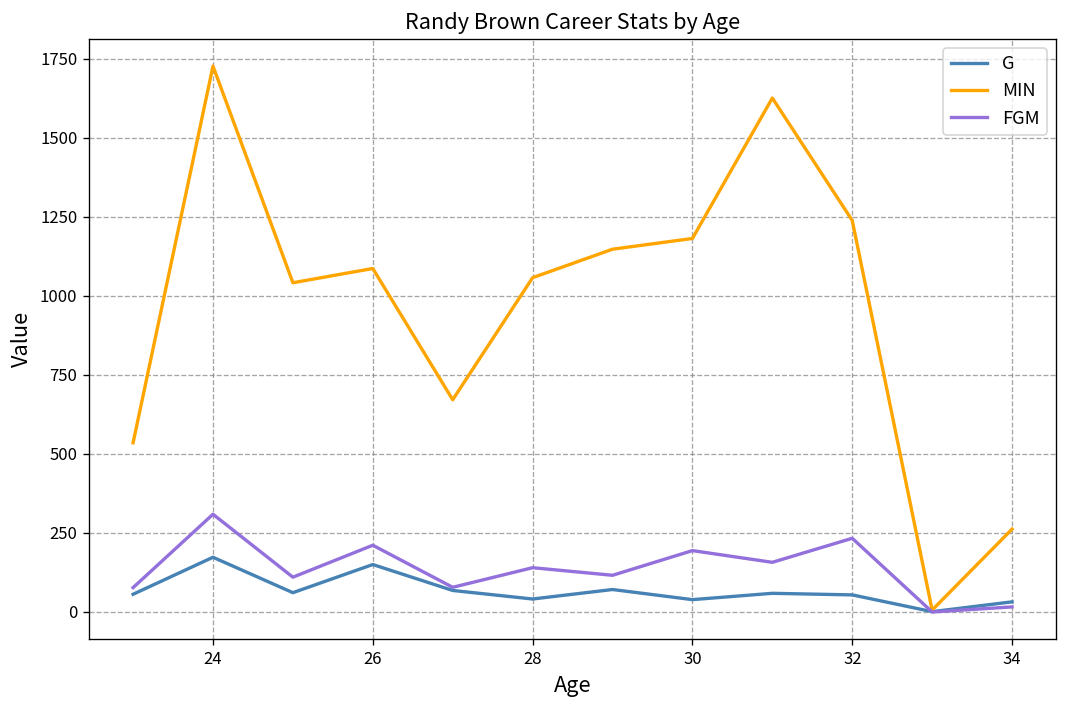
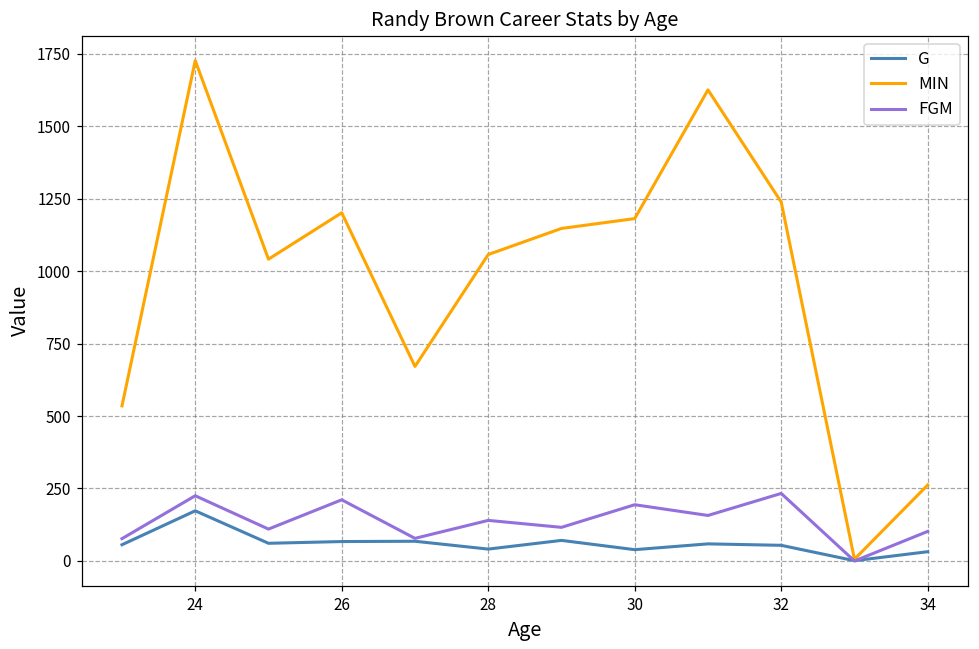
  {
    "G": {
      "24": 170,
-     "26": 150,
+     "26": 70,
      "28": 40,
      "30": 40,
      "32": 50,
      "34": 30
    },
    "MIN": {
      "24": 1730,
-     "26": 1090,
+     "26": 1200,
      "28": 1060,
      "30": 1180,
      "32": 1240,
      "34": 260
    },
    "FGM": {
-     "24": 310,
+     "24": 230,
      "26": 210,
      "28": 140,
      "30": 190,
      "32": 230,
-     "34": 20
+     "34": 100
    }
  }
